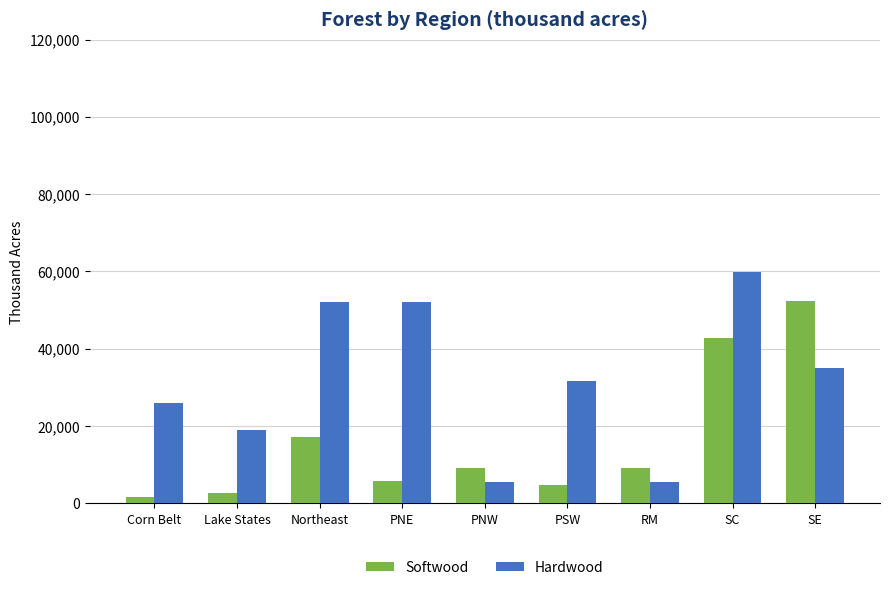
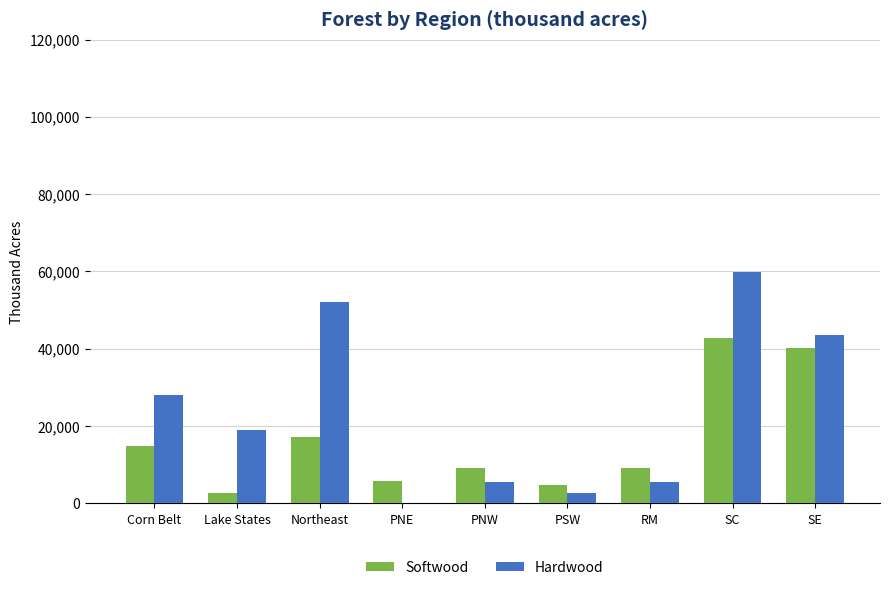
  {
    "Softwood": {
-     "Corn Belt": "2,000",
+     "Corn Belt": "15,000",
      "Lake States": "3,000",
      "Northeast": "17,000",
      "PNE": "6,000",
      "PNW": "9,000",
      "PSW": "5,000",
      "RM": "9,000",
      "SC": "43,000",
-     "SE": "52,000"
+     "SE": "40,000"
    },
    "Hardwood": {
-     "Corn Belt": "26,000",
+     "Corn Belt": "28,000",
      "Lake States": "19,000",
      "Northeast": "52,000",
-     "PNE": "52,000",
+     "PNE": "0",
      "PNW": "6,000",
-     "PSW": "32,000",
+     "PSW": "3,000",
      "RM": "6,000",
      "SC": "60,000",
-     "SE": "35,000"
+     "SE": "44,000"
    }
  }
